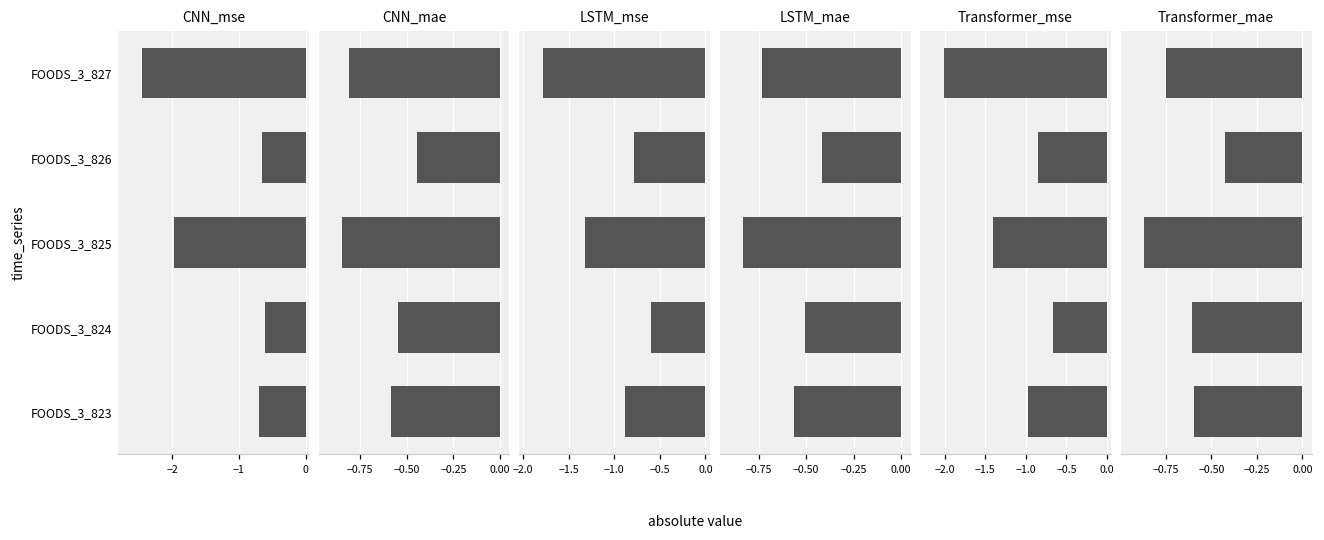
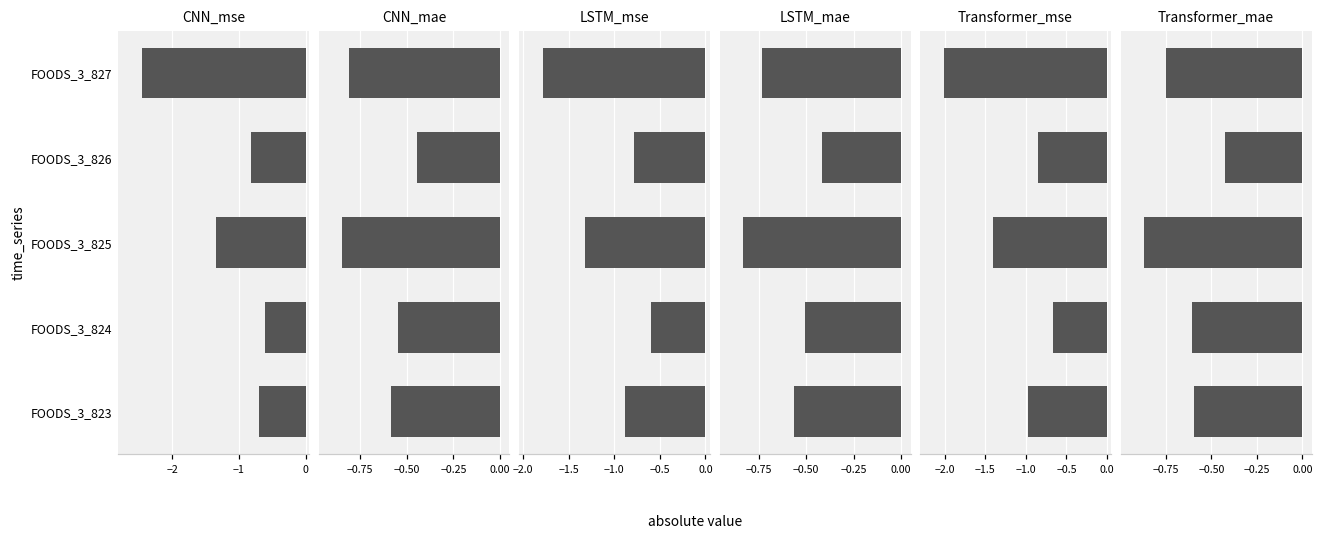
  {
    "CNN_mse": {
      "FOODS_3_827": -2.4,
-     "FOODS_3_826": -0.7,
-     "FOODS_3_825": -2.0,
+     "FOODS_3_826": -0.8,
+     "FOODS_3_825": -1.3,
      "FOODS_3_824": -0.6,
      "FOODS_3_823": -0.7
    }
  }
